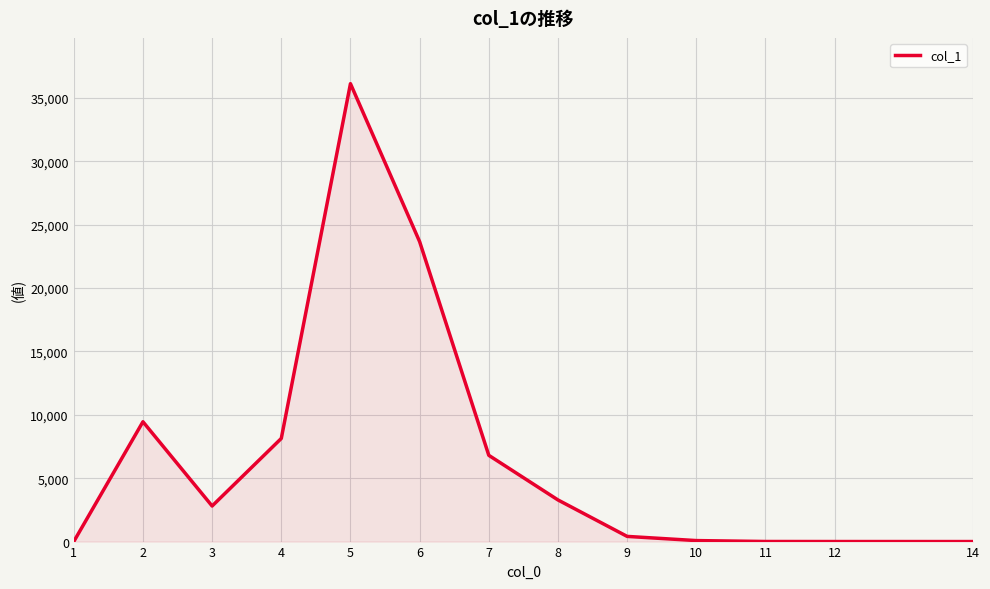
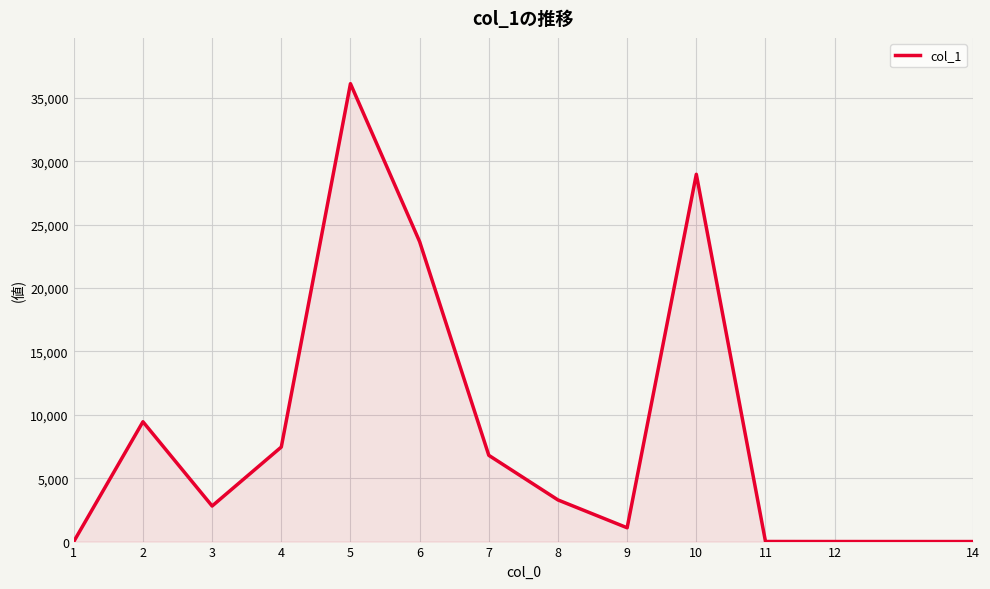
  {
    "1": "0",
    "2": "9,500",
    "3": "2,800",
-   "4": "8,100",
+   "4": "7,500",
    "5": "36,100",
    "6": "23,700",
    "7": "6,800",
    "8": "3,300",
-   "9": "400",
-   "10": "100",
+   "9": "1,100",
+   "10": "29,000",
    "11": "0",
    "12": "0",
    "14": "0"
  }
